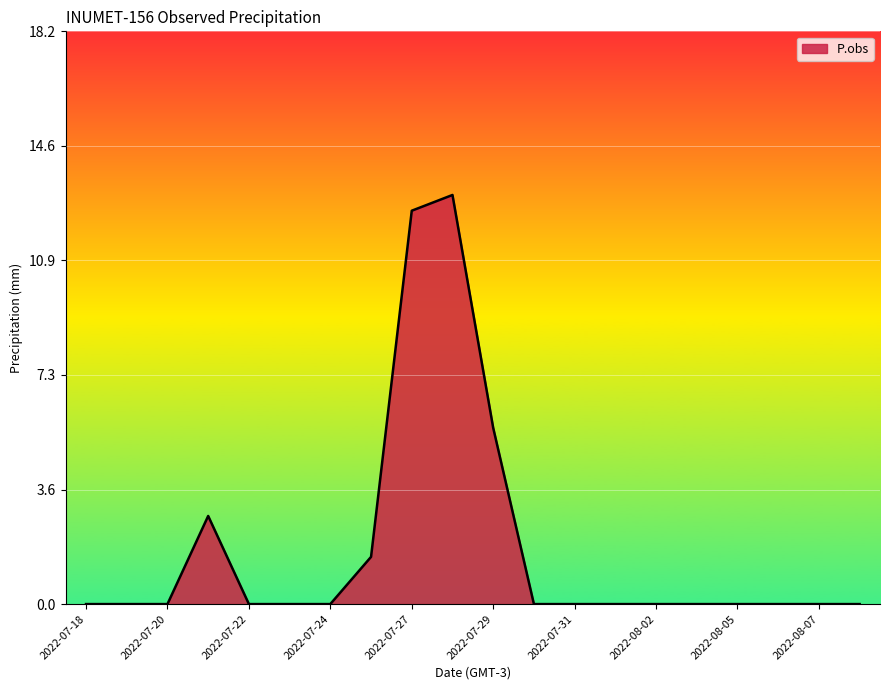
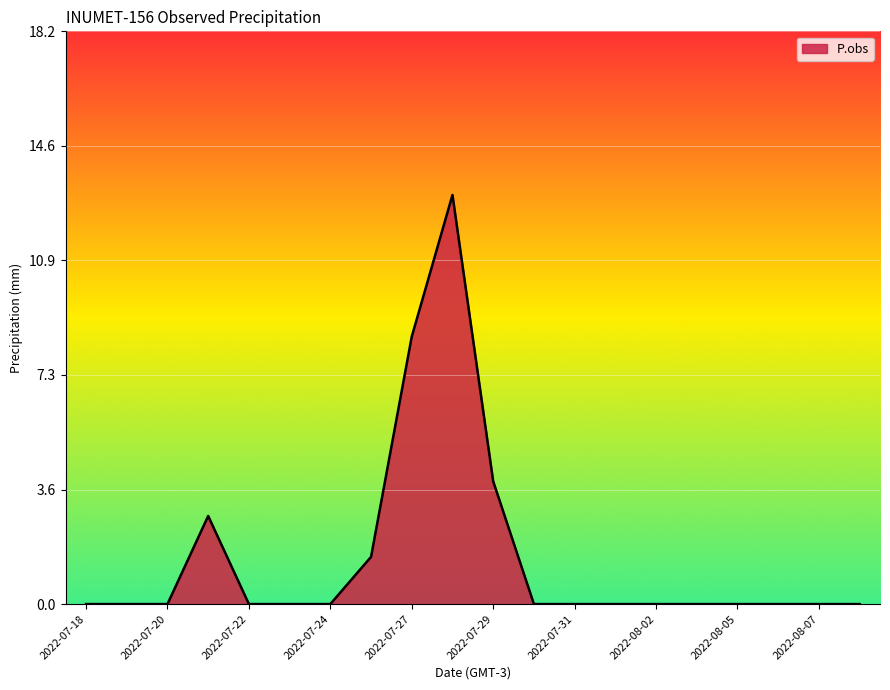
  {
    "2022-07-18": 0.0,
    "2022-07-20": 0.0,
    "2022-07-22": 0.0,
    "2022-07-24": 0.0,
-   "2022-07-27": 12.5,
-   "2022-07-29": 5.6,
+   "2022-07-27": 8.5,
+   "2022-07-29": 3.9,
    "2022-07-31": 0.0,
    "2022-08-02": 0.0,
    "2022-08-05": 0.0,
    "2022-08-07": 0.0
  }
